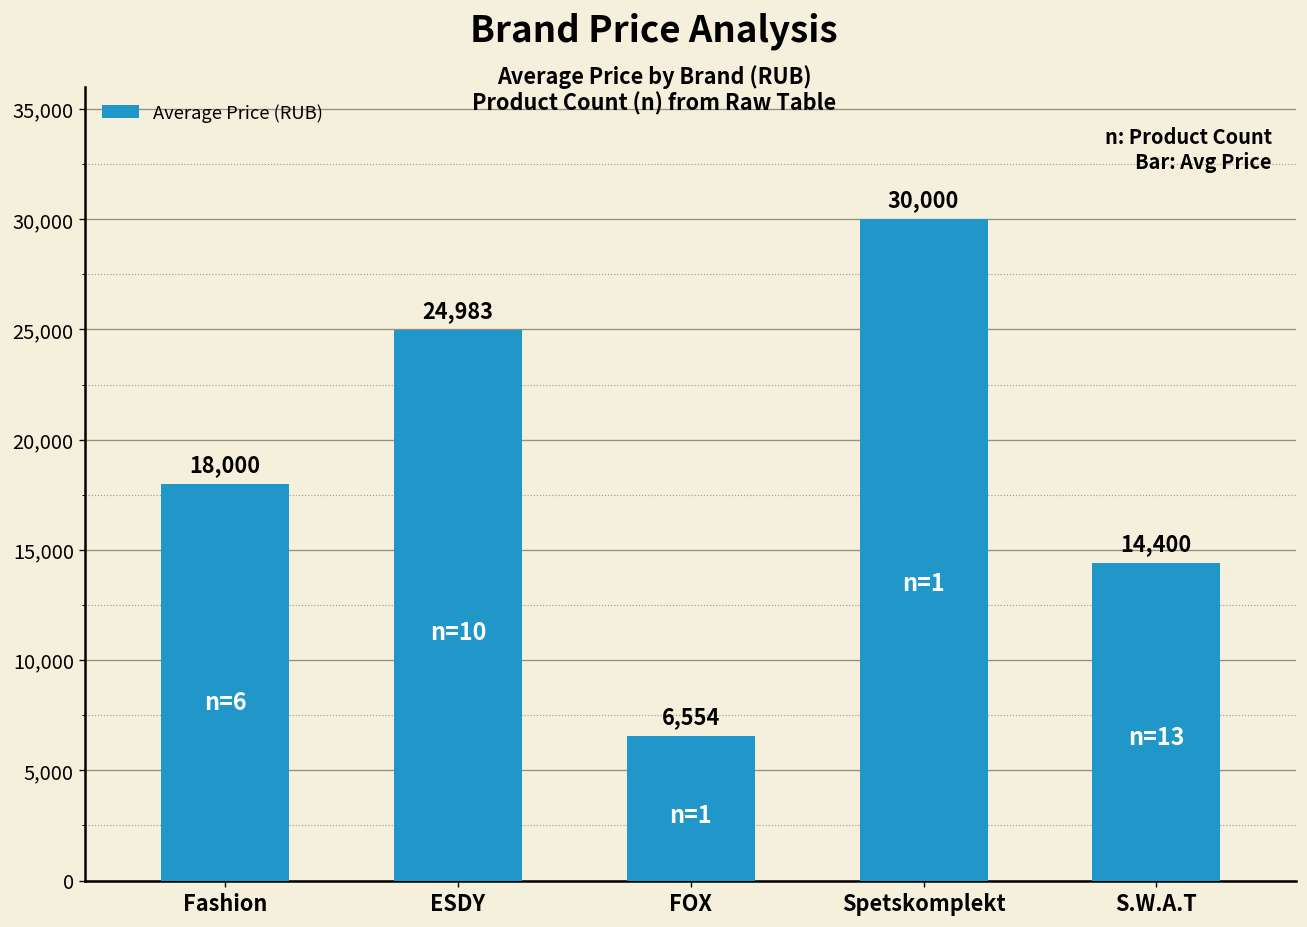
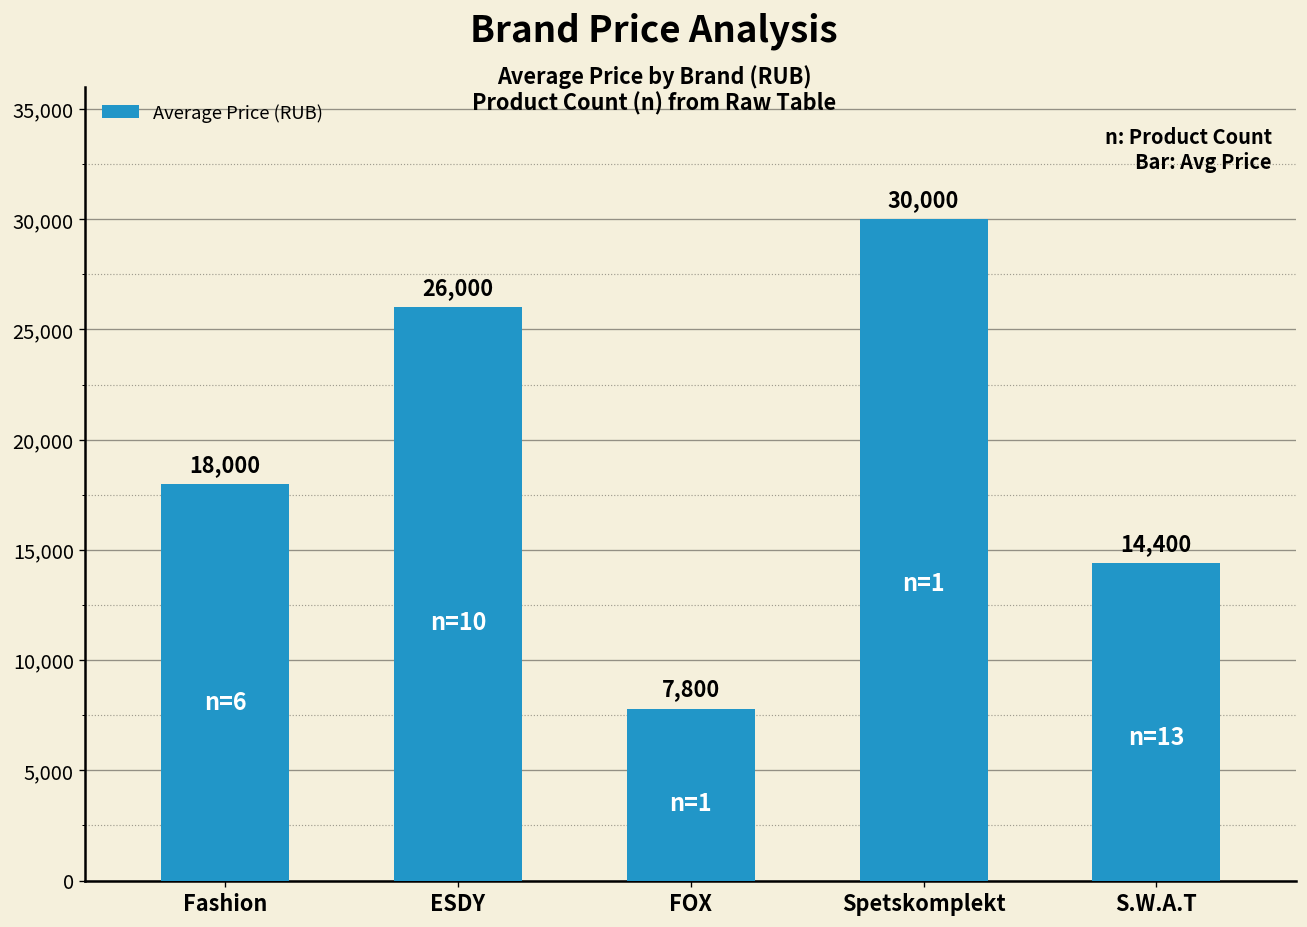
  {
    "Fashion": "18,000",
-   "ESDY": "24,983",
-   "FOX": "6,554",
+   "ESDY": "26,000",
+   "FOX": "7,800",
    "Spetskomplekt": "30,000",
    "S.W.A.T": "14,400"
  }
